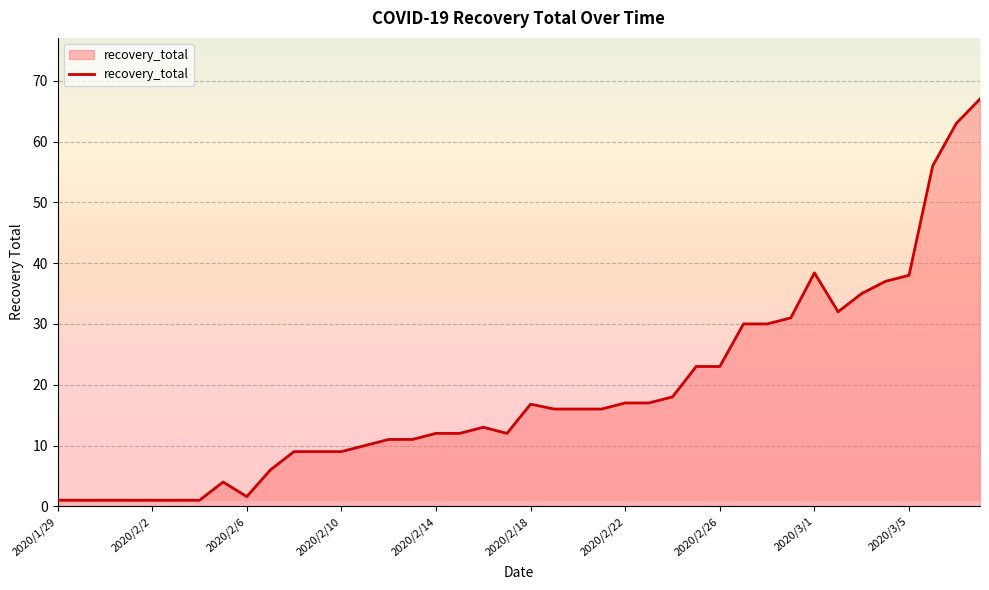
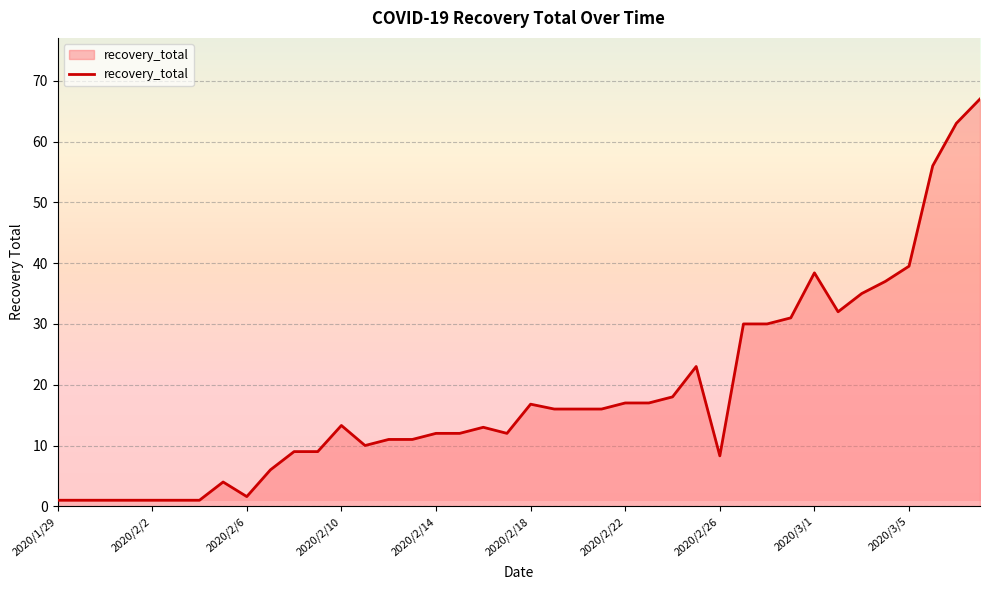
  {
    "2020/1/29": 1,
    "2020/2/2": 1,
    "2020/2/6": 2,
-   "2020/2/10": 9,
+   "2020/2/10": 13,
    "2020/2/14": 12,
    "2020/2/18": 17,
    "2020/2/22": 17,
-   "2020/2/26": 23,
+   "2020/2/26": 8,
    "2020/3/1": 38,
-   "2020/3/5": 38
+   "2020/3/5": 40
  }
